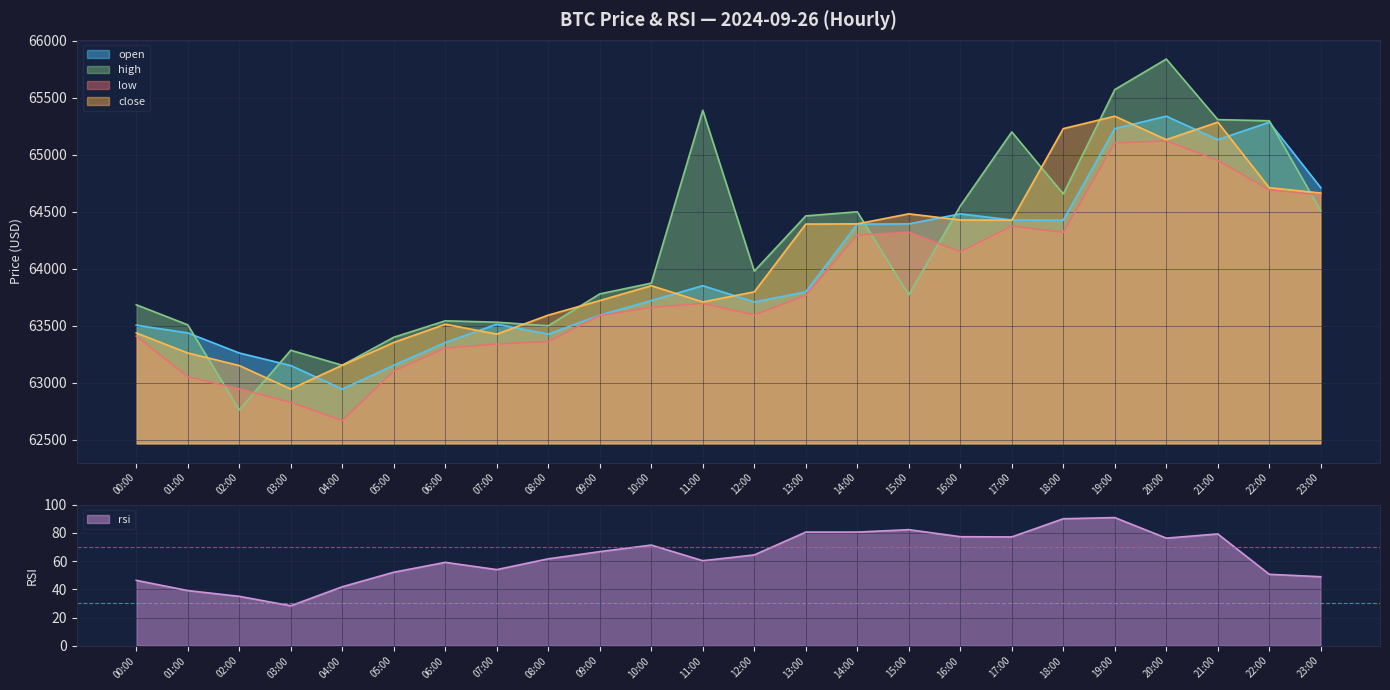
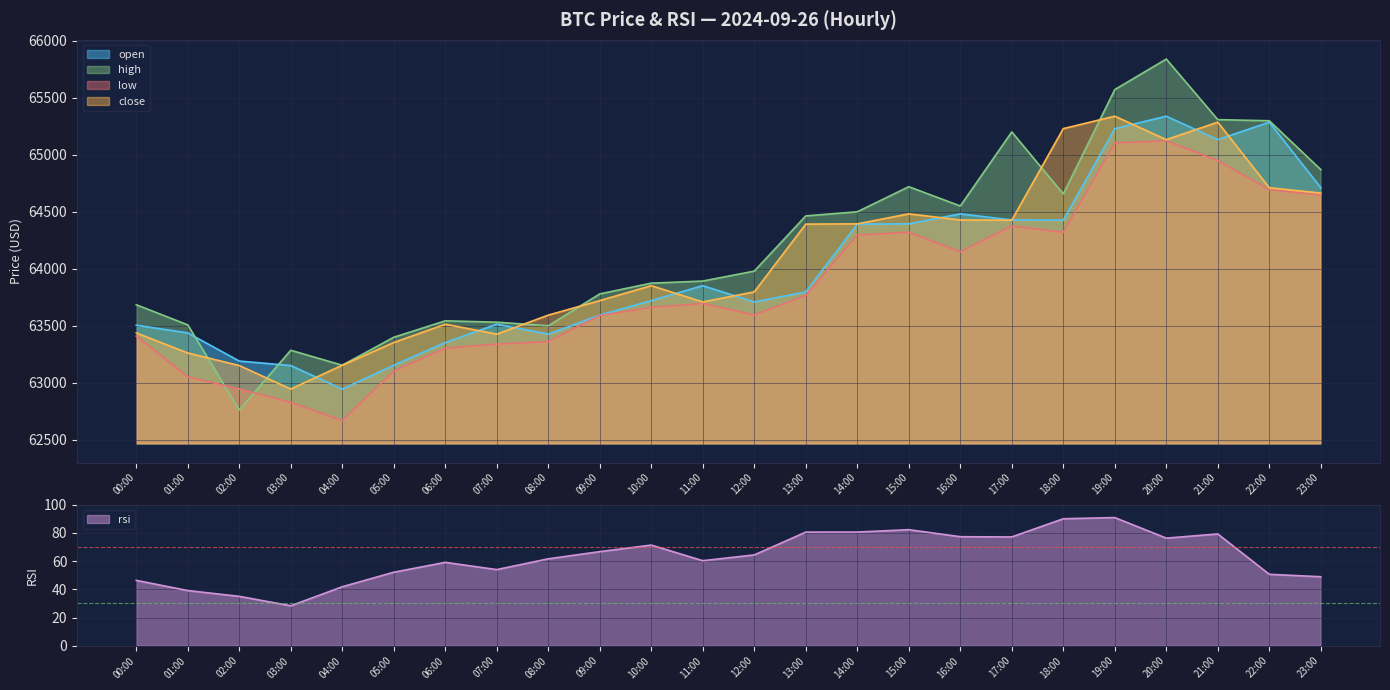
  {
    "BTC Price & RSI — 2024-09-26 (Hourly)": {
      "open": {
        "00:00": 63510,
        "01:00": 63440,
-       "02:00": 63260,
+       "02:00": 63190,
        "03:00": 63150,
        "04:00": 62950,
        "05:00": 63150,
        "06:00": 63350,
        "08:00": 63430,
        "10:00": 63720,
        "11:00": 63850,
        "12:00": 63710,
        "13:00": 63800,
        "15:00": 64390,
        "16:00": 64480,
        "18:00": 64430,
        "19:00": 65230,
        "20:00": 65340,
        "21:00": 65130,
        "23:00": 64710
      },
      "high": {
        "00:00": 63680,
        "01:00": 63510,
        "02:00": 62760,
        "03:00": 63290,
        "05:00": 63400,
        "06:00": 63540,
        "08:00": 63500,
        "09:00": 63780,
        "10:00": 63870,
-       "11:00": 65390,
+       "11:00": 63890,
        "12:00": 63980,
        "13:00": 64460,
        "14:00": 64500,
-       "15:00": 63770,
+       "15:00": 64720,
        "16:00": 64550,
        "17:00": 65200,
        "18:00": 64660,
        "19:00": 65570,
        "20:00": 65840,
        "21:00": 65310,
-       "23:00": 64510
+       "23:00": 64870
      }
    }
  }
